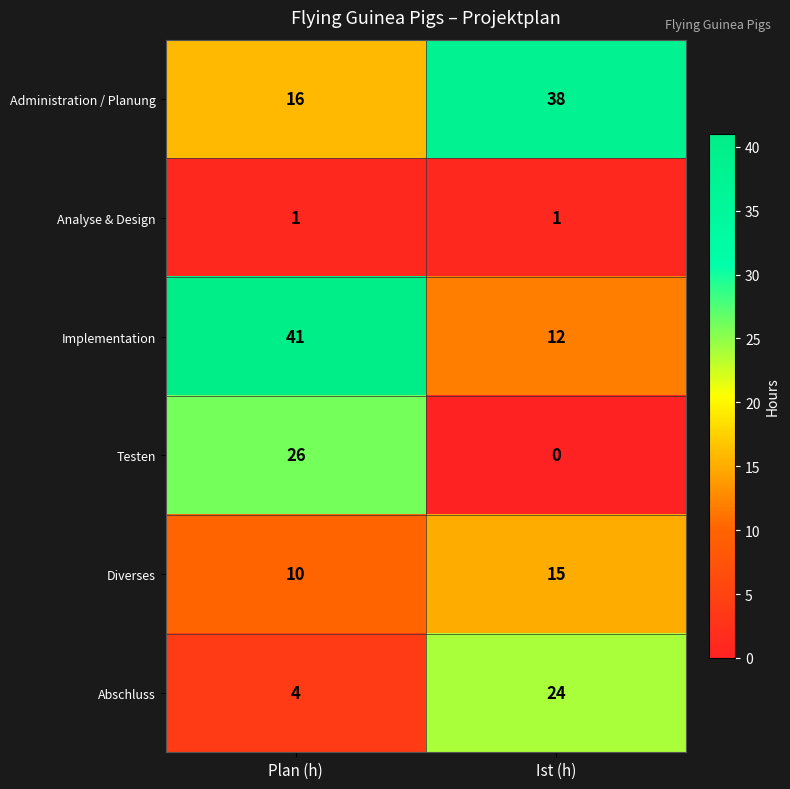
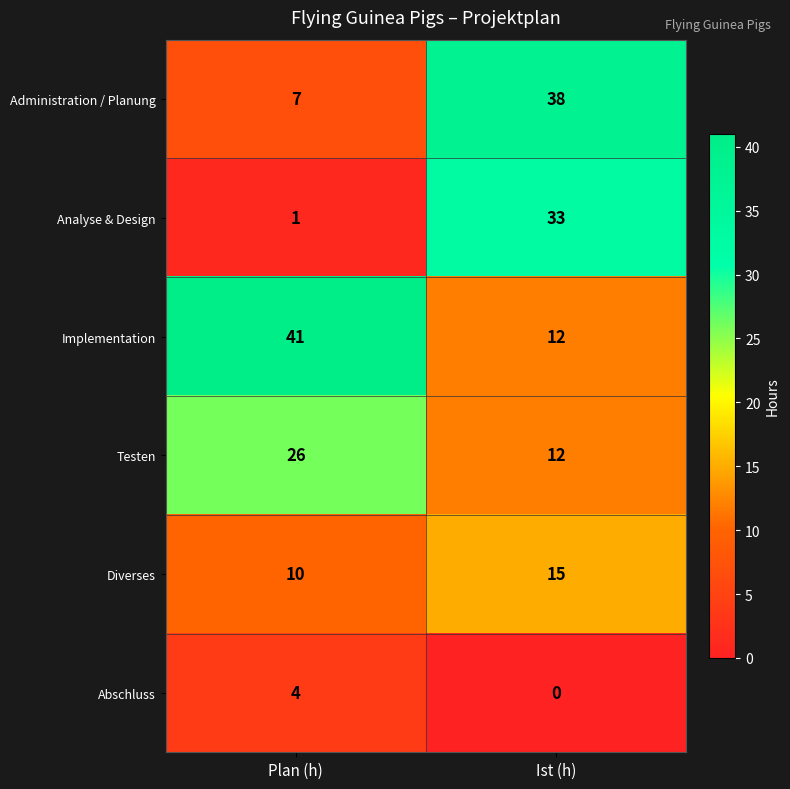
  {
    "Administration / Planung": {
-     "Plan (h)": 16,
+     "Plan (h)": 7,
      "Ist (h)": 38
    },
    "Analyse & Design": {
      "Plan (h)": 1,
-     "Ist (h)": 1
+     "Ist (h)": 33
    },
    "Implementation": {
      "Plan (h)": 41,
      "Ist (h)": 12
    },
    "Testen": {
      "Plan (h)": 26,
-     "Ist (h)": 0
+     "Ist (h)": 12
    },
    "Diverses": {
      "Plan (h)": 10,
      "Ist (h)": 15
    },
    "Abschluss": {
      "Plan (h)": 4,
-     "Ist (h)": 24
+     "Ist (h)": 0
    }
  }
